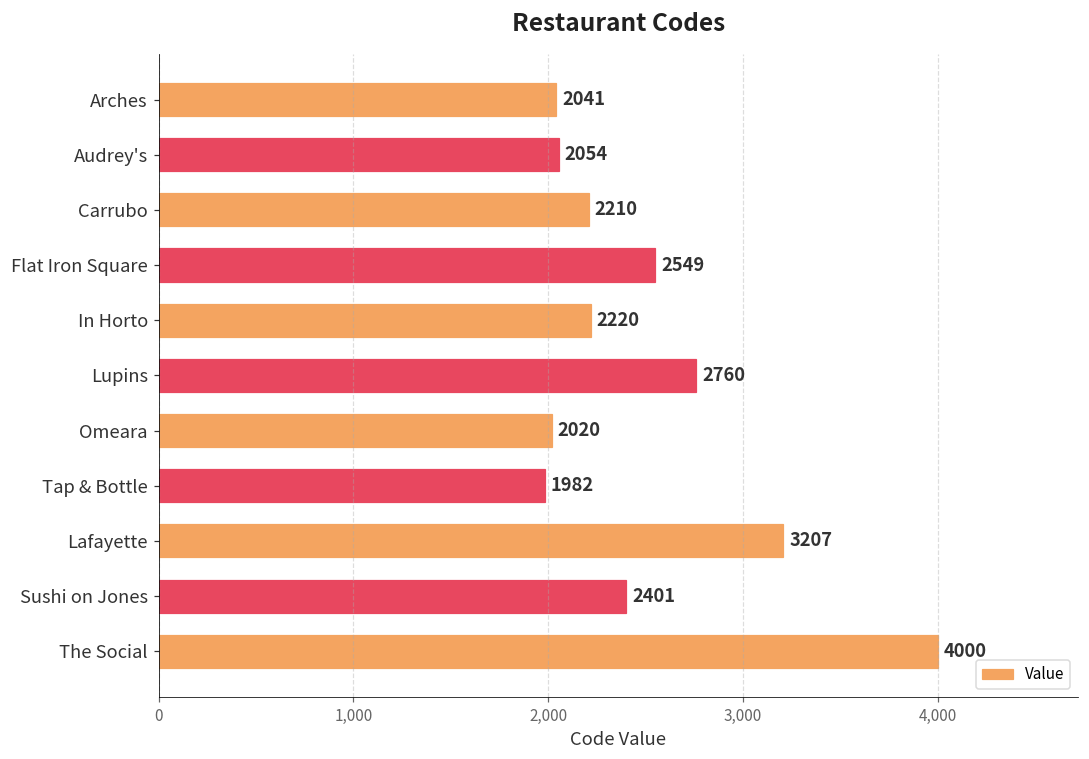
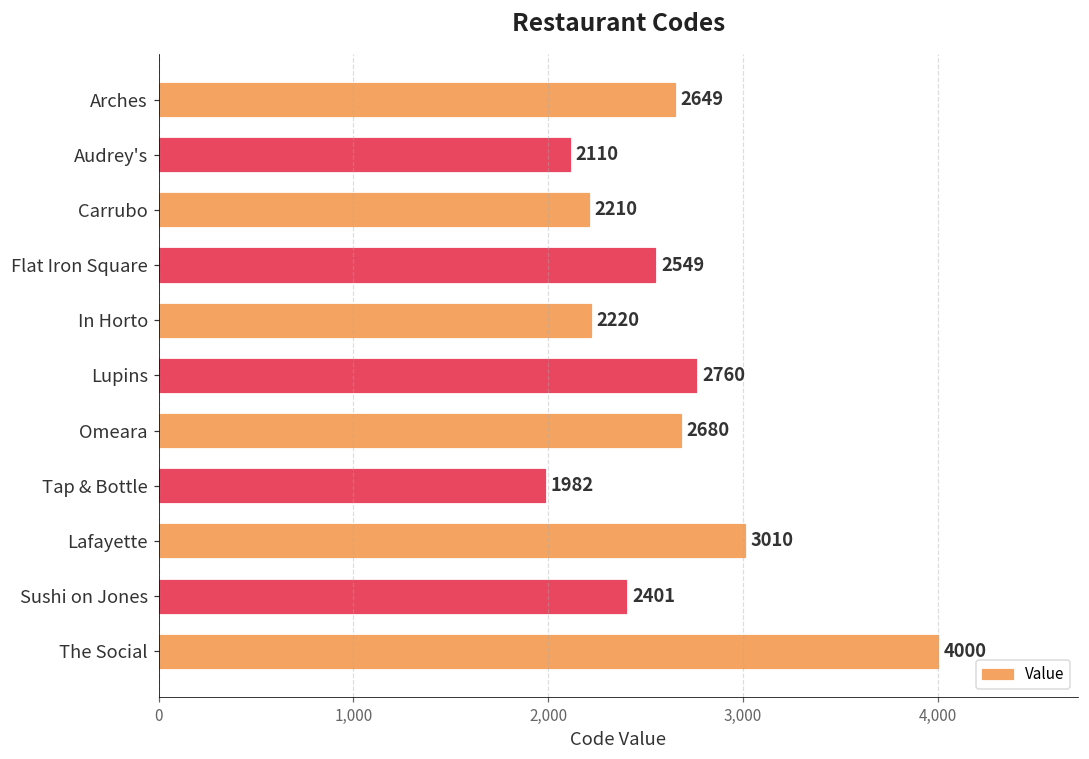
  {
-   "Arches": 2041,
-   "Audrey's": 2054,
+   "Arches": 2649,
+   "Audrey's": 2110,
    "Carrubo": 2210,
    "Flat Iron Square": 2549,
    "In Horto": 2220,
    "Lupins": 2760,
-   "Omeara": 2020,
+   "Omeara": 2680,
    "Tap & Bottle": 1982,
-   "Lafayette": 3207,
+   "Lafayette": 3010,
    "Sushi on Jones": 2401,
    "The Social": 4000
  }
